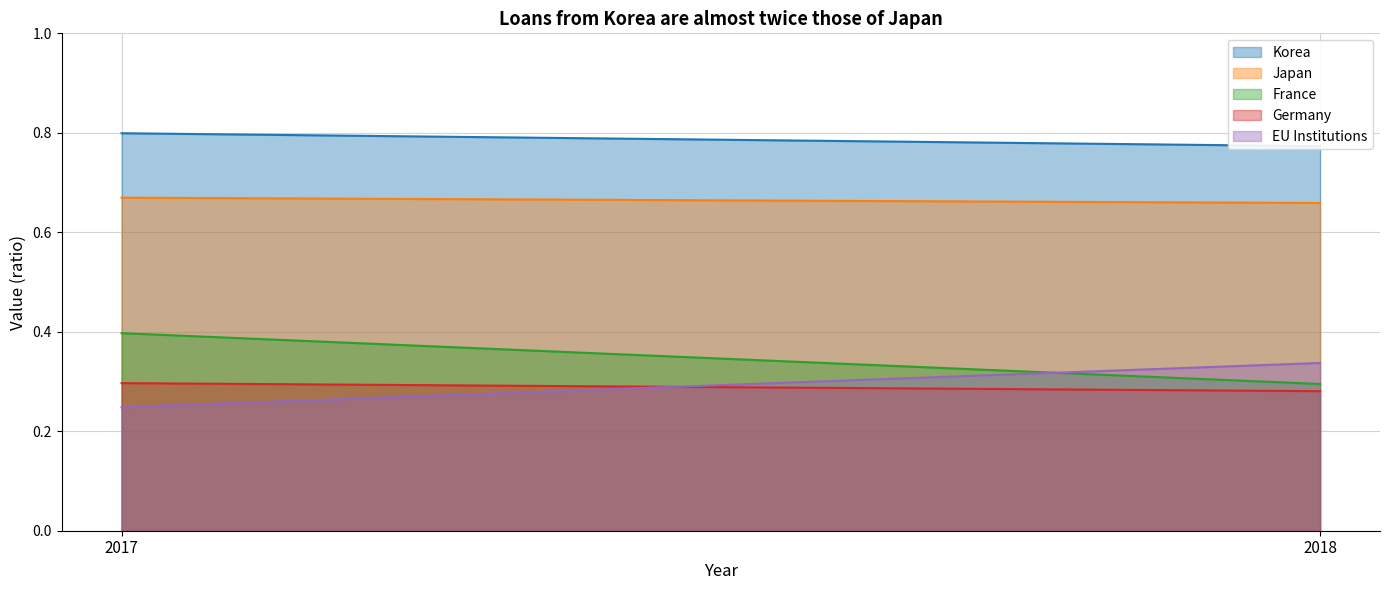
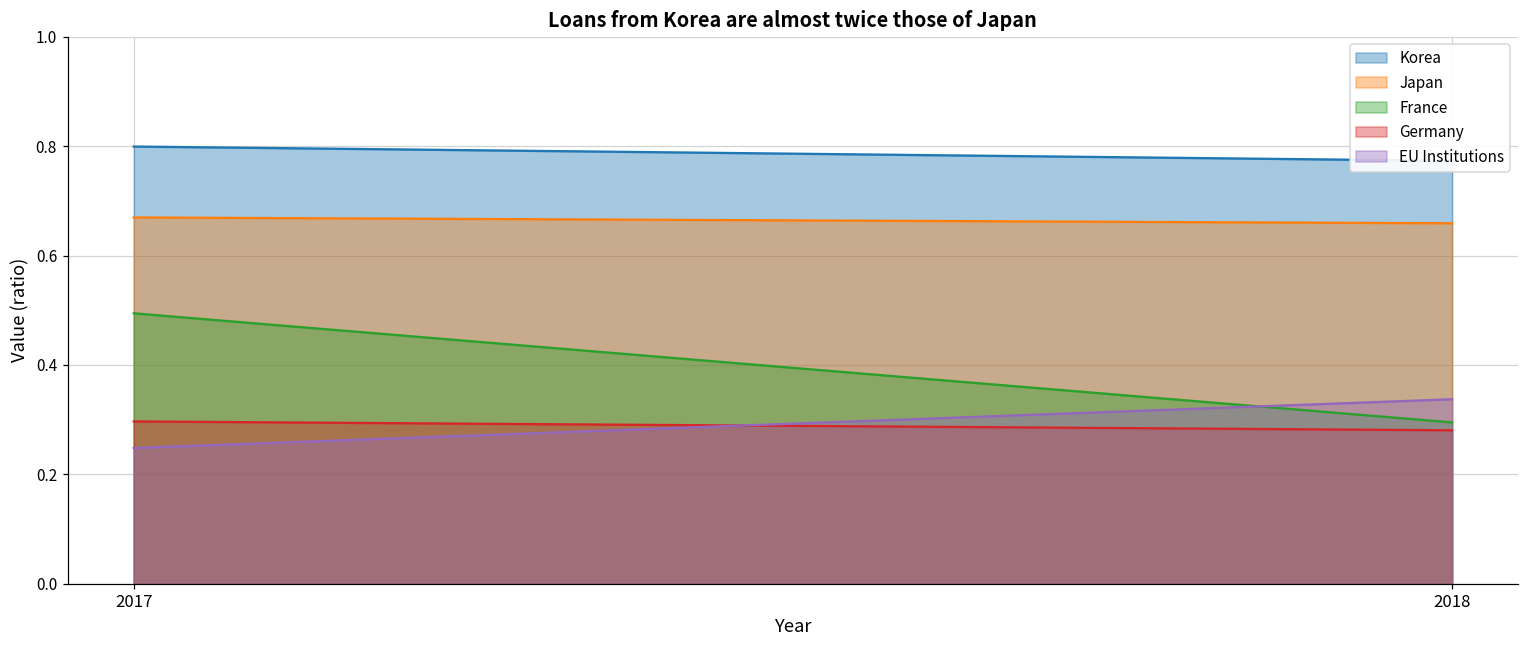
  {
    "Korea": {
      "2017": 0.80
    },
    "France": {
-     "2017": 0.40,
+     "2017": 0.49,
      "2018": 0.29
    },
    "EU Institutions": {
      "2017": 0.25,
      "2018": 0.34
    }
  }
